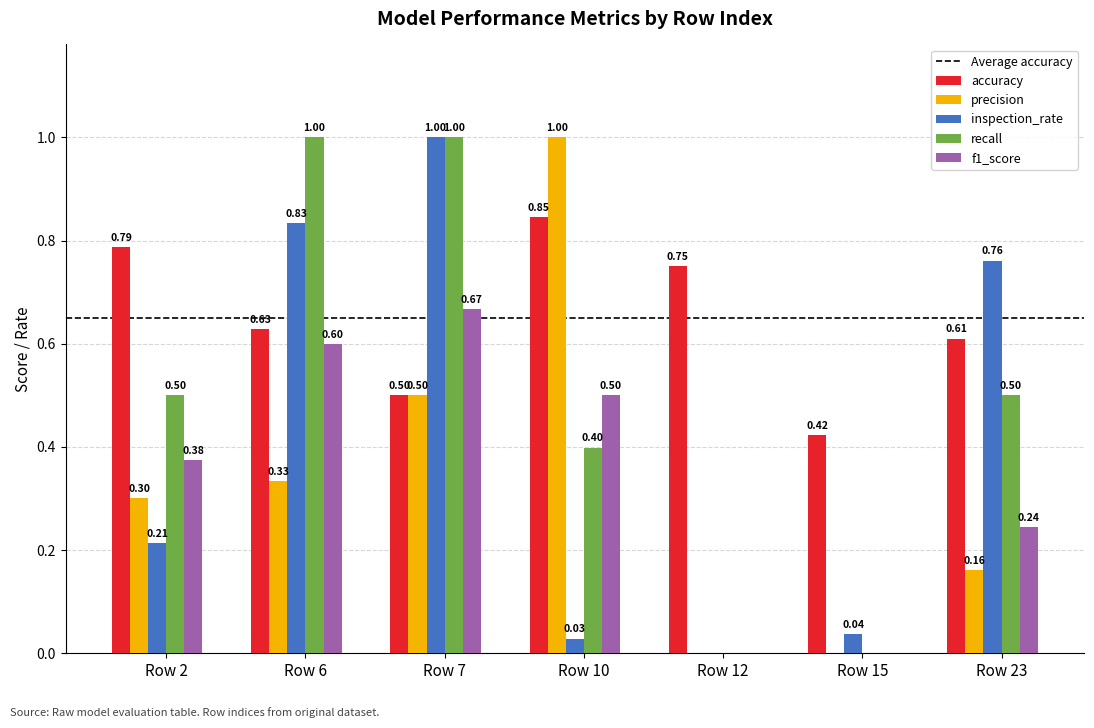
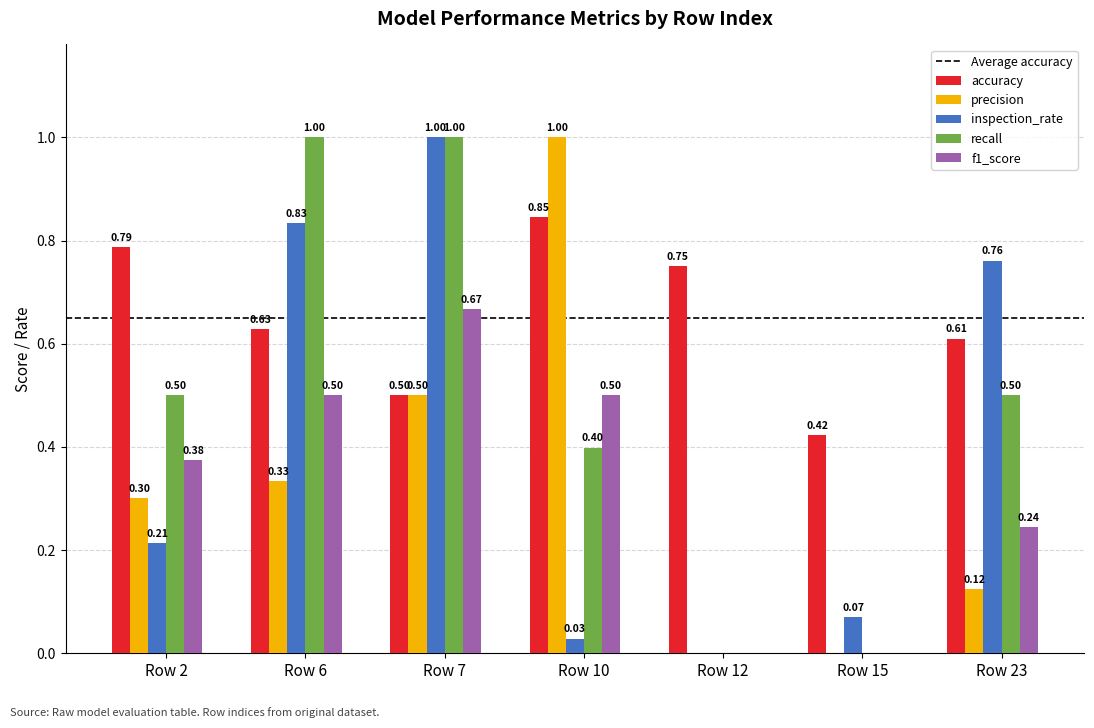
  {
    "accuracy": {
      "Row 2": 0.79,
      "Row 6": 0.63,
      "Row 10": 0.85,
      "Row 12": 0.75,
      "Row 15": 0.42,
      "Row 23": 0.61
    },
    "precision": {
      "Row 2": 0.30,
      "Row 6": 0.33,
      "Row 10": 1.00,
-     "Row 23": 0.16
+     "Row 23": 0.12
    },
    "inspection_rate": {
      "Row 2": 0.21,
      "Row 6": 0.83,
      "Row 10": 0.03,
-     "Row 15": 0.04,
+     "Row 15": 0.07,
      "Row 23": 0.76
    },
    "recall": {
      "Row 2": 0.50,
      "Row 6": 1.00,
      "Row 10": 0.40,
      "Row 23": 0.50
    },
    "f1_score": {
      "Row 2": 0.38,
-     "Row 6": 0.60,
+     "Row 6": 0.50,
      "Row 7": 0.67,
      "Row 10": 0.50,
      "Row 23": 0.24
    }
  }
